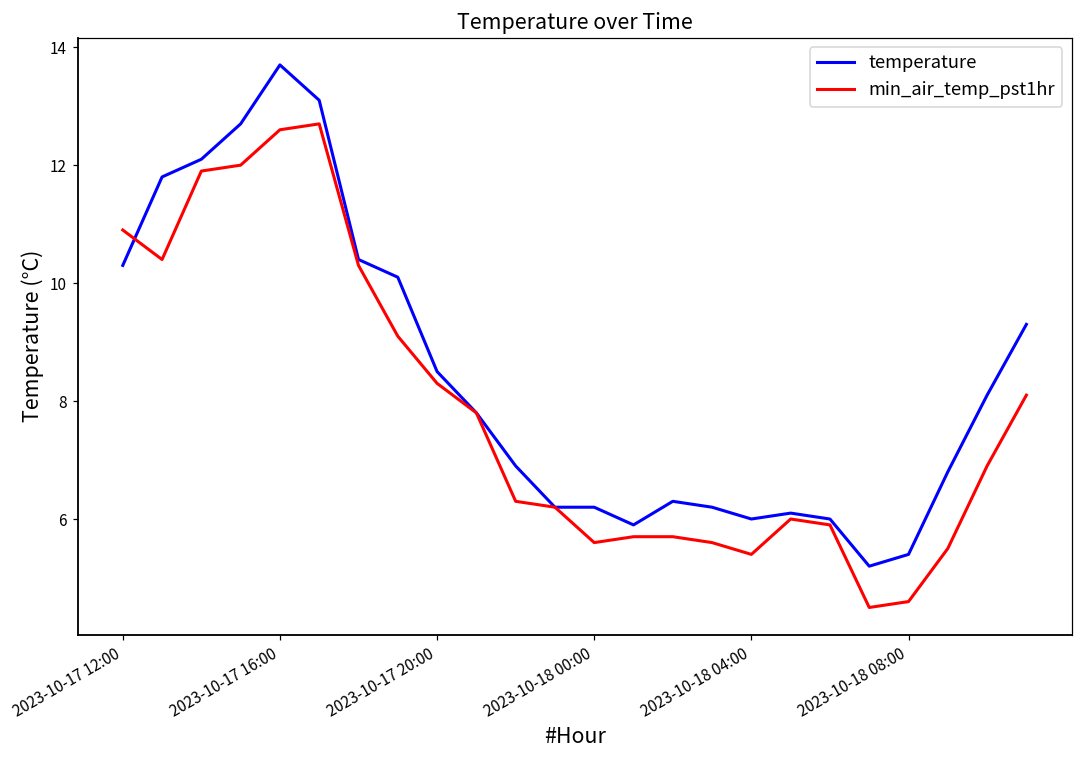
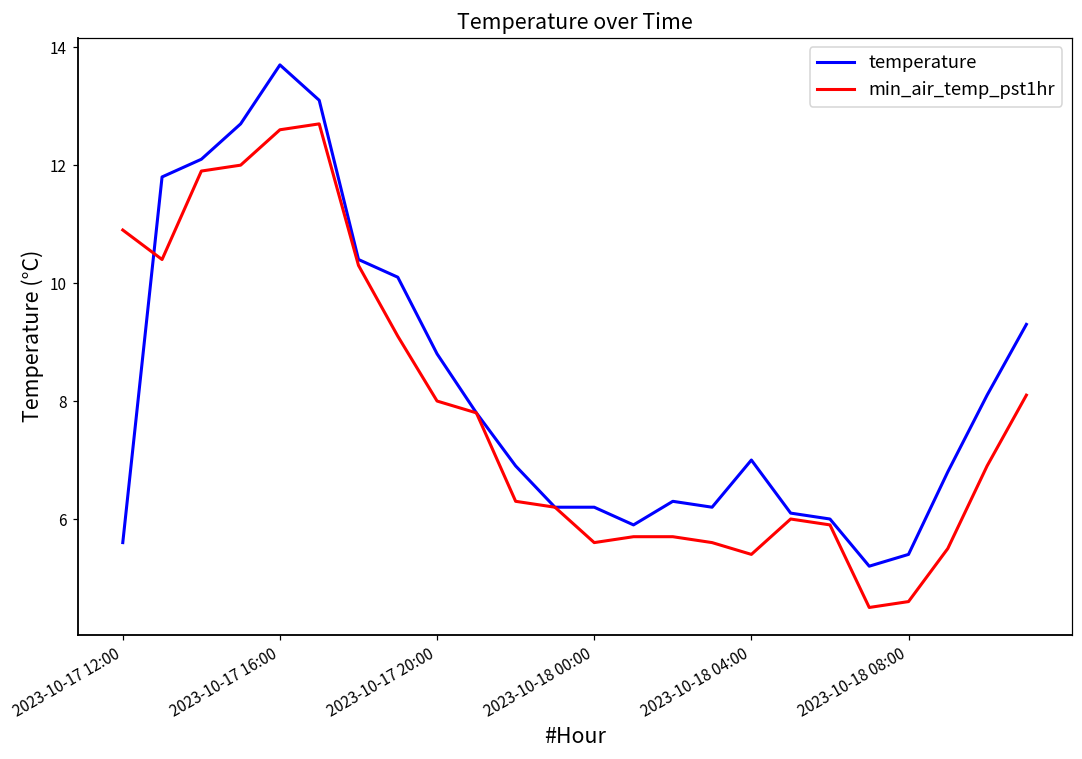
  {
    "temperature": {
-     "2023-10-17 12:00": 10.3,
+     "2023-10-17 12:00": 5.6,
      "2023-10-17 16:00": 13.7,
-     "2023-10-17 20:00": 8.5,
+     "2023-10-17 20:00": 8.8,
      "2023-10-18 00:00": 6.2,
-     "2023-10-18 04:00": 6,
+     "2023-10-18 04:00": 7,
      "2023-10-18 08:00": 5.4
    },
    "min_air_temp_pst1hr": {
      "2023-10-17 12:00": 10.9,
      "2023-10-17 16:00": 12.6,
-     "2023-10-17 20:00": 8.3,
+     "2023-10-17 20:00": 8.0,
      "2023-10-18 00:00": 5.6,
      "2023-10-18 04:00": 5.4,
      "2023-10-18 08:00": 4.6
    }
  }
